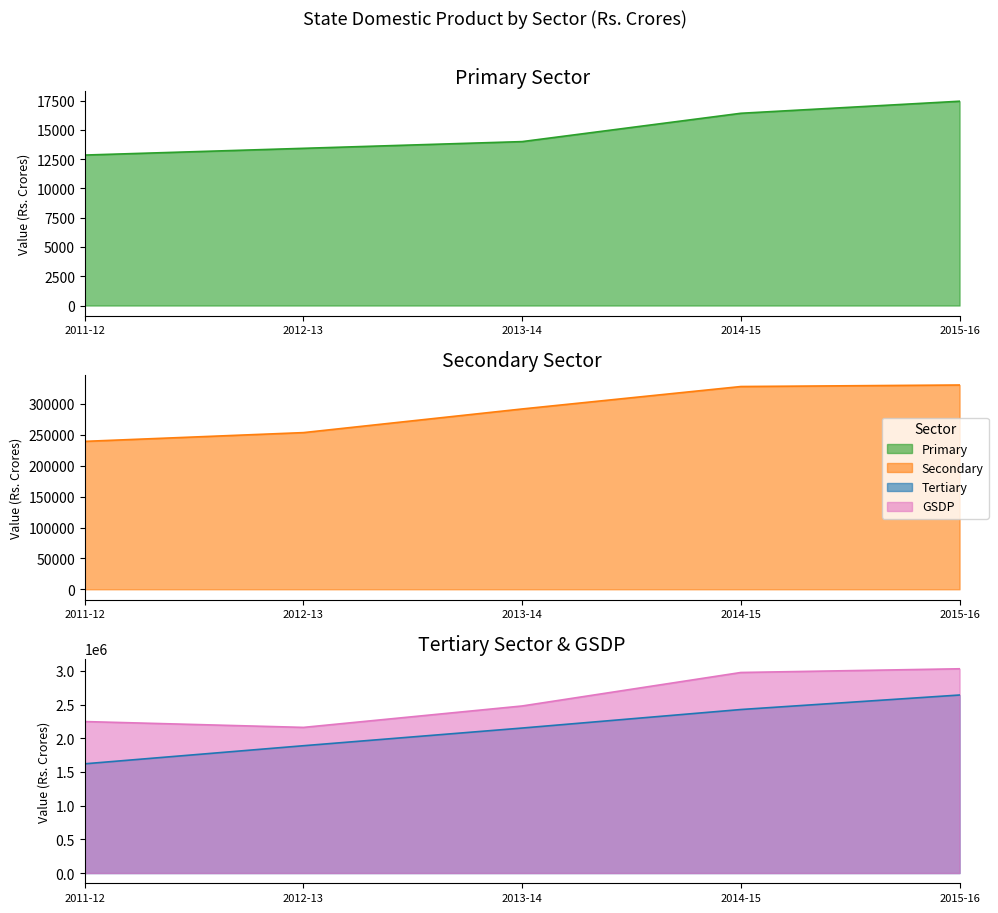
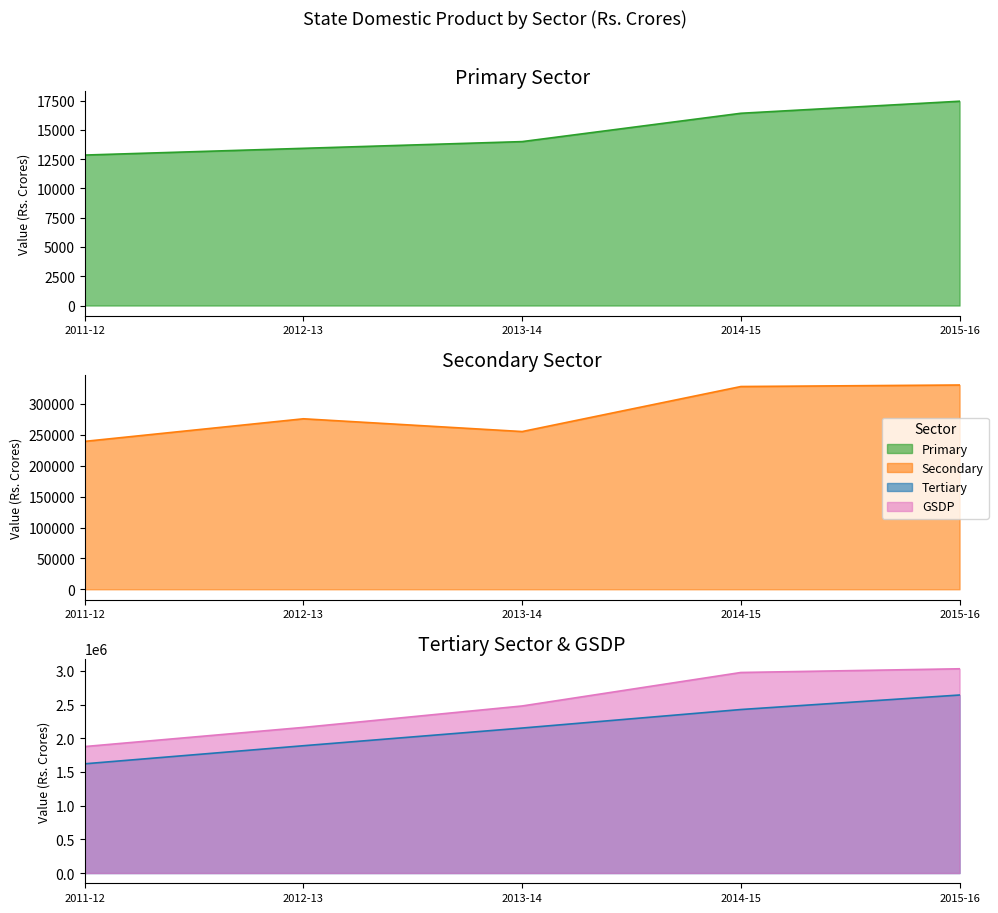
  {
    "Primary Sector": {
      "2011-12": 12800,
      "2012-13": 13400,
      "2013-14": 14000,
      "2014-15": 16400,
      "2015-16": 17400
    },
    "Secondary Sector": {
      "2011-12": 240000,
-     "2012-13": 250000,
-     "2013-14": 290000,
+     "2012-13": 280000,
+     "2013-14": 260000,
      "2014-15": 330000,
      "2015-16": 330000
    },
    "Tertiary Sector & GSDP": {
      "Tertiary": {
        "2011-12": 1600000,
        "2012-13": 1900000,
        "2013-14": 2200000,
        "2014-15": 2400000,
        "2015-16": 2600000
      },
      "GSDP": {
-       "2011-12": 2200000,
+       "2011-12": 1900000,
        "2012-13": 2200000,
        "2013-14": 2500000,
        "2014-15": 3000000,
        "2015-16": 3000000
      }
    }
  }
